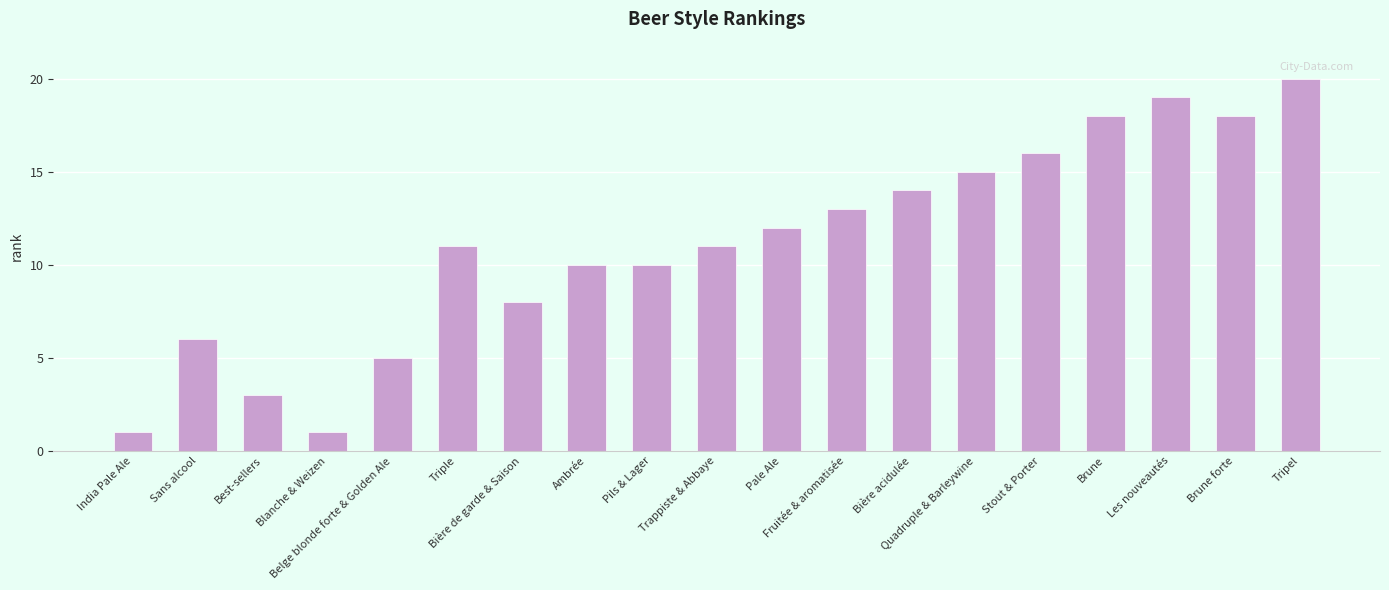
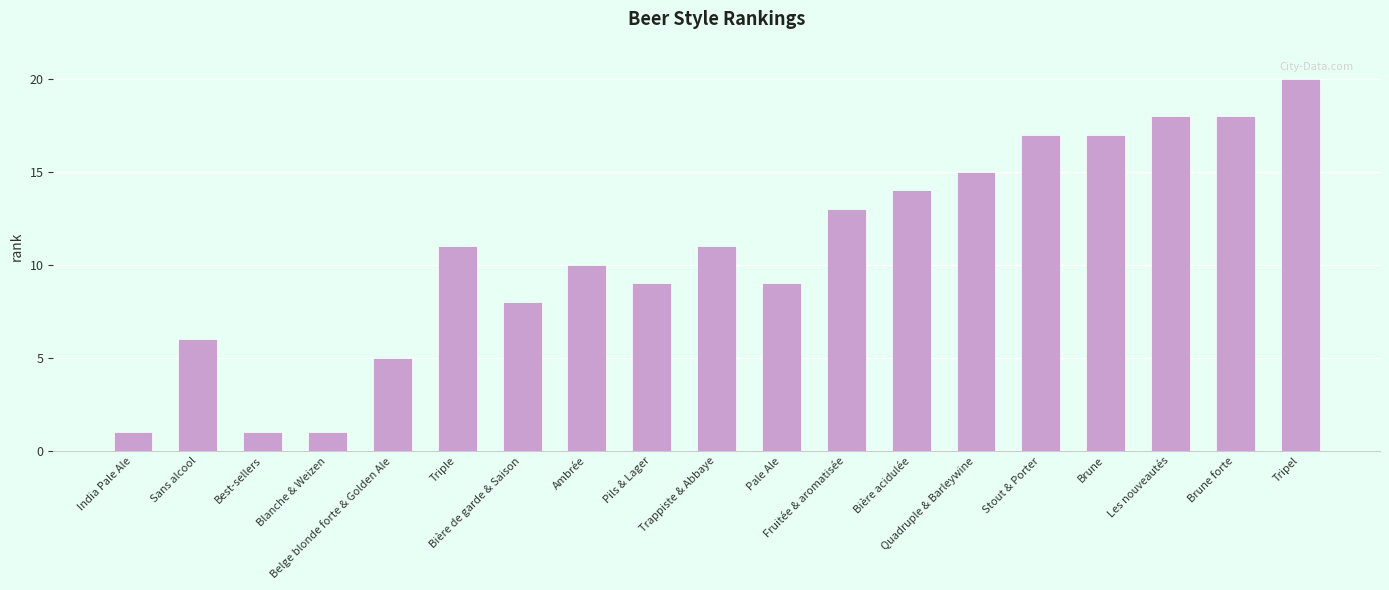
  {
    "India Pale Ale": 1,
    "Sans alcool": 6,
-   "Best-sellers": 3,
+   "Best-sellers": 1,
    "Blanche & Weizen": 1,
    "Belge blonde forte & Golden Ale": 5,
    "Triple": 11,
    "Bière de garde & Saison": 8,
    "Ambrée": 10,
-   "Pils & Lager": 10,
+   "Pils & Lager": 9,
    "Trappiste & Abbaye": 11,
-   "Pale Ale": 12,
+   "Pale Ale": 9,
    "Fruitée & aromatisée": 13,
    "Bière acidulée": 14,
    "Quadruple & Barleywine": 15,
-   "Stout & Porter": 16,
-   "Brune": 18,
-   "Les nouveautés": 19,
+   "Stout & Porter": 17,
+   "Brune": 17,
+   "Les nouveautés": 18,
    "Brune forte": 18,
    "Tripel": 20
  }
